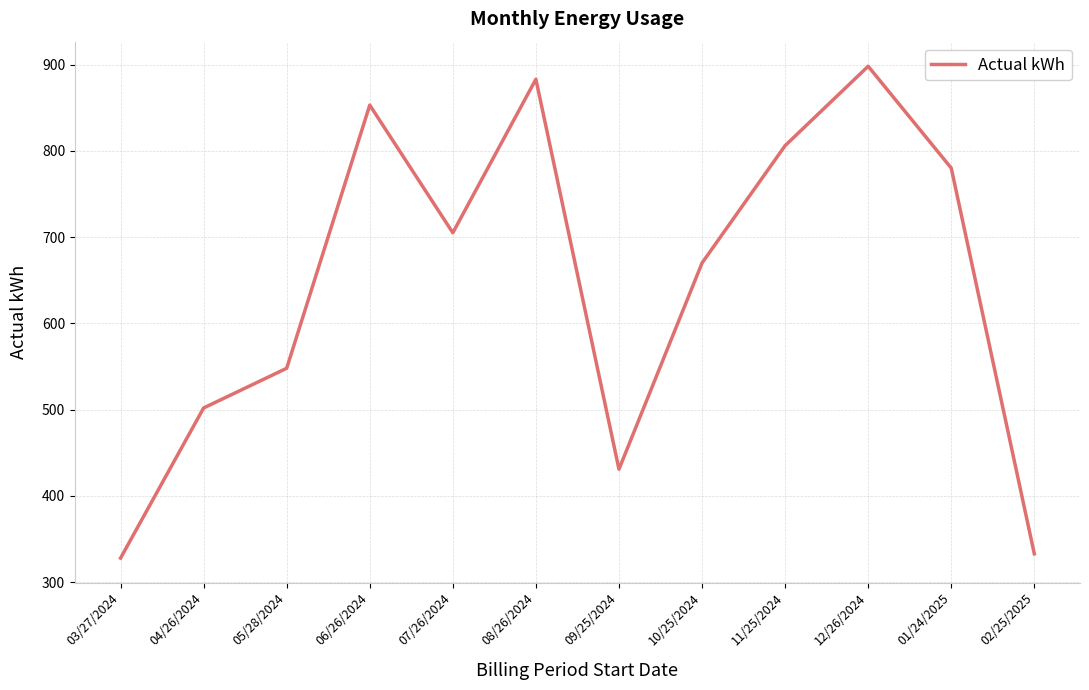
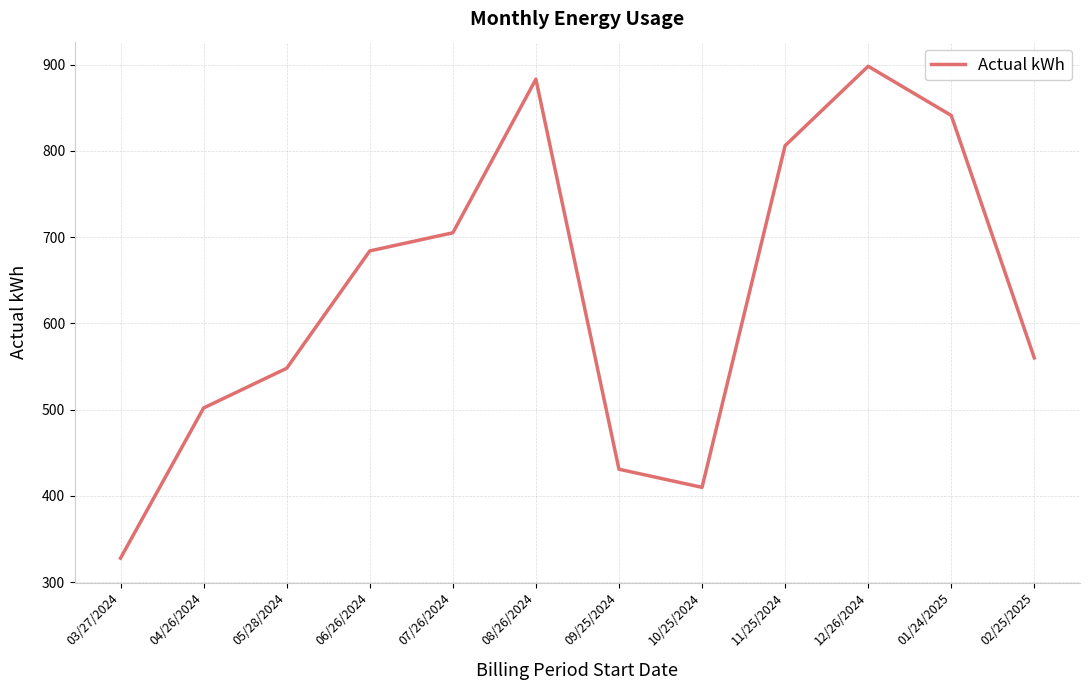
  {
    "03/27/2024": 330,
    "04/26/2024": 500,
    "05/28/2024": 550,
-   "06/26/2024": 850,
+   "06/26/2024": 680,
    "07/26/2024": 710,
    "08/26/2024": 880,
    "09/25/2024": 430,
-   "10/25/2024": 670,
+   "10/25/2024": 410,
    "11/25/2024": 810,
    "12/26/2024": 900,
-   "01/24/2025": 780,
-   "02/25/2025": 330
+   "01/24/2025": 840,
+   "02/25/2025": 560
  }
